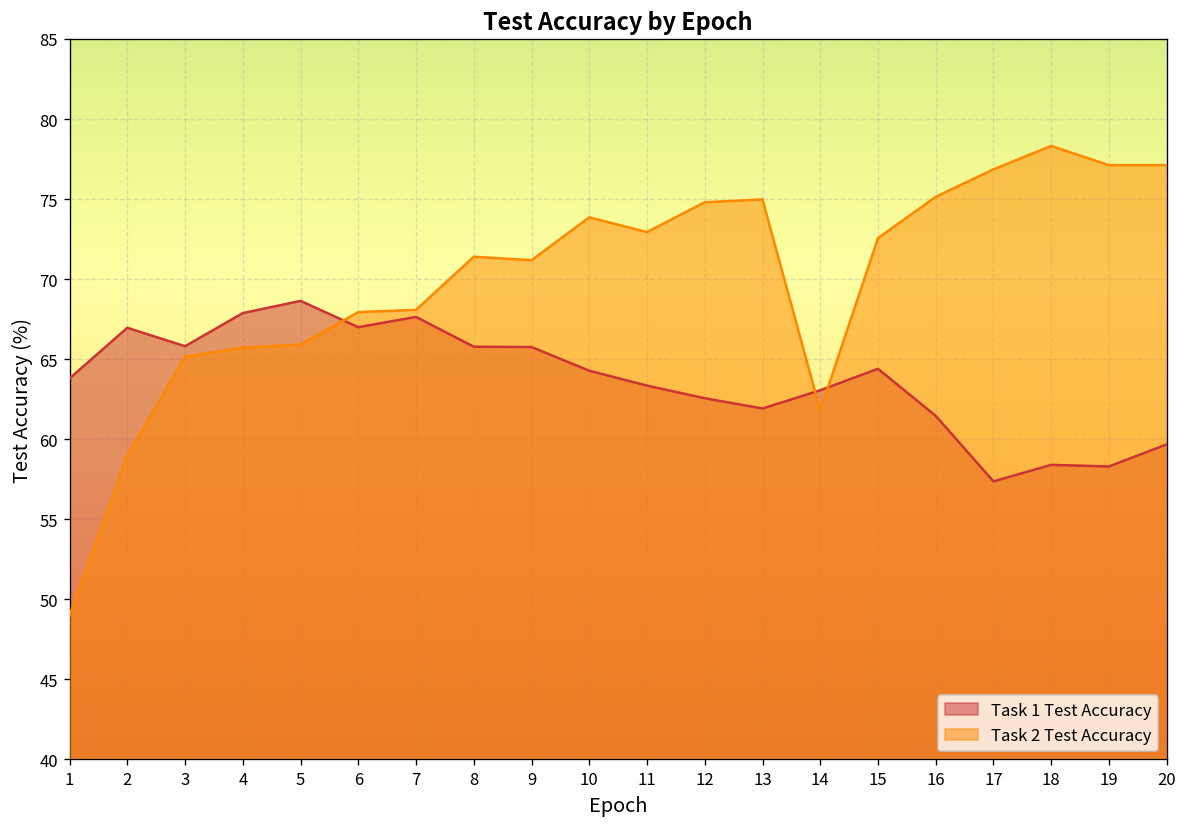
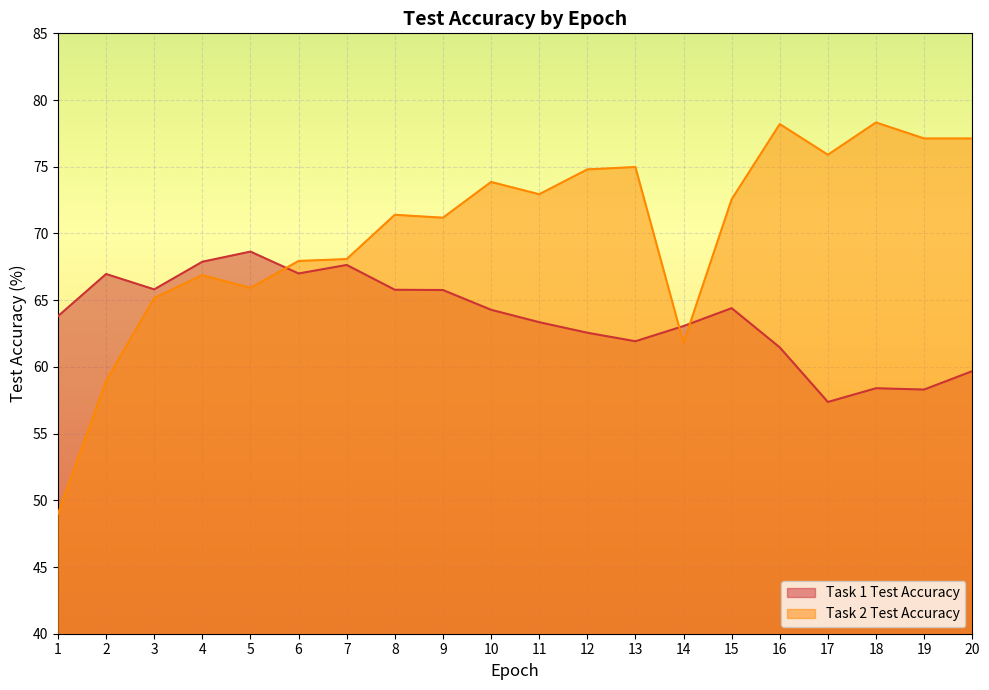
  {
    "Task 1 Test Accuracy": {
      "1": 63.8,
      "2": 67.0,
      "3": 65.8,
      "4": 67.9,
      "5": 68.6,
      "6": 67.0,
      "7": 67.6,
      "8": 65.8,
      "9": 65.8,
      "10": 64.3,
      "11": 63.4,
      "12": 62.6,
      "13": 61.9,
      "14": 63.1,
      "15": 64.4,
      "16": 61.5,
      "17": 57.4,
      "18": 58.4,
      "19": 58.3,
      "20": 59.7
    },
    "Task 2 Test Accuracy": {
      "1": 49.0,
      "2": 59.0,
      "3": 65.2,
-     "4": 65.7,
+     "4": 66.9,
      "5": 65.9,
      "6": 67.9,
      "7": 68.1,
      "8": 71.4,
      "9": 71.2,
      "10": 73.9,
      "11": 72.9,
      "12": 74.8,
      "13": 75.0,
      "14": 61.8,
      "15": 72.6,
-     "16": 75.1,
-     "17": 76.9,
+     "16": 78.2,
+     "17": 75.9,
      "18": 78.3,
      "19": 77.1,
      "20": 77.1
    }
  }
